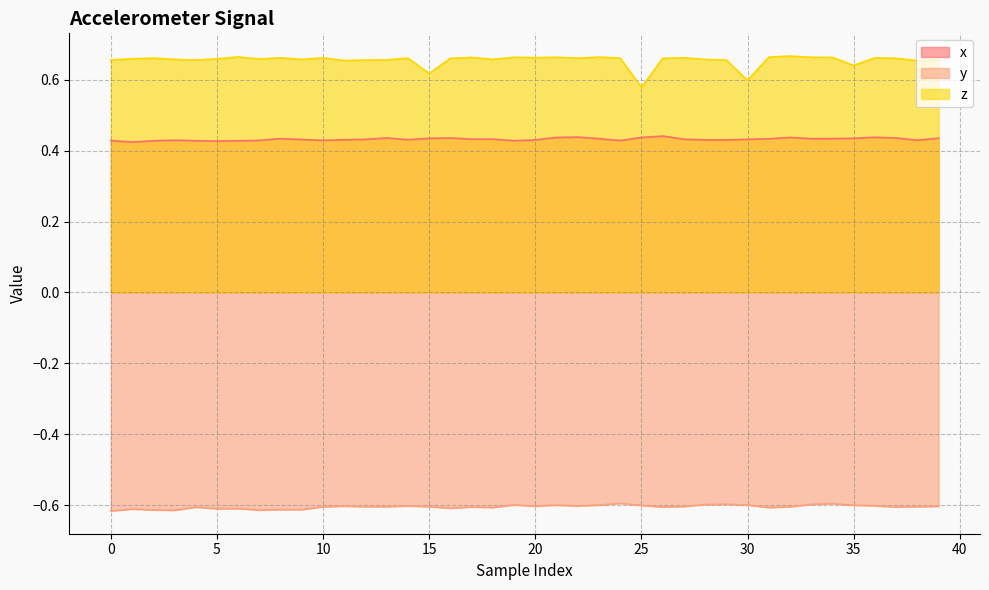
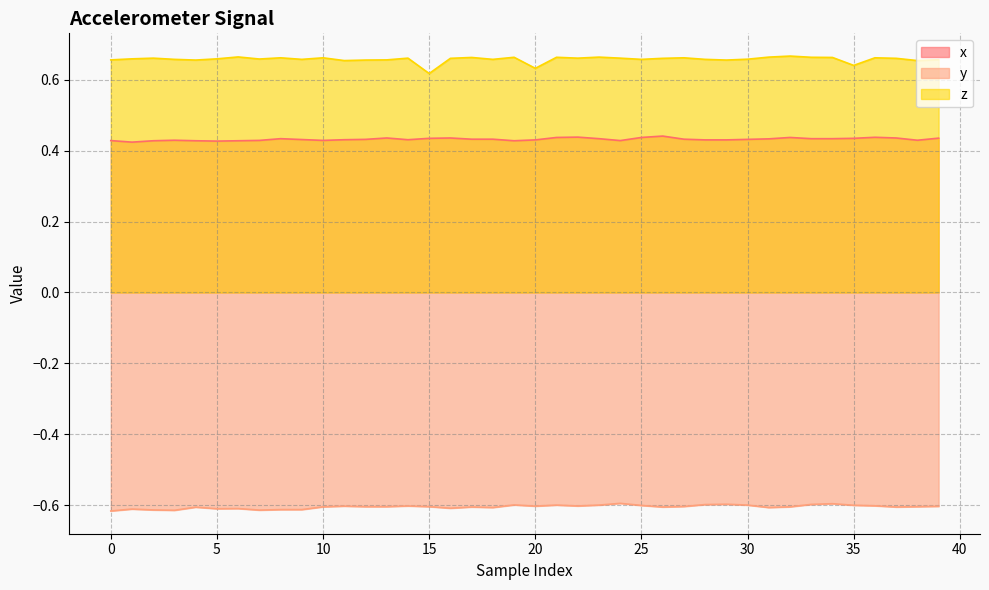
  {
    "z": {
      "0": 0.66,
      "5": 0.66,
      "10": 0.66,
      "15": 0.62,
-     "20": 0.66,
-     "25": 0.58,
-     "30": 0.60,
+     "20": 0.63,
+     "25": 0.66,
+     "30": 0.66,
      "35": 0.64
    }
  }
